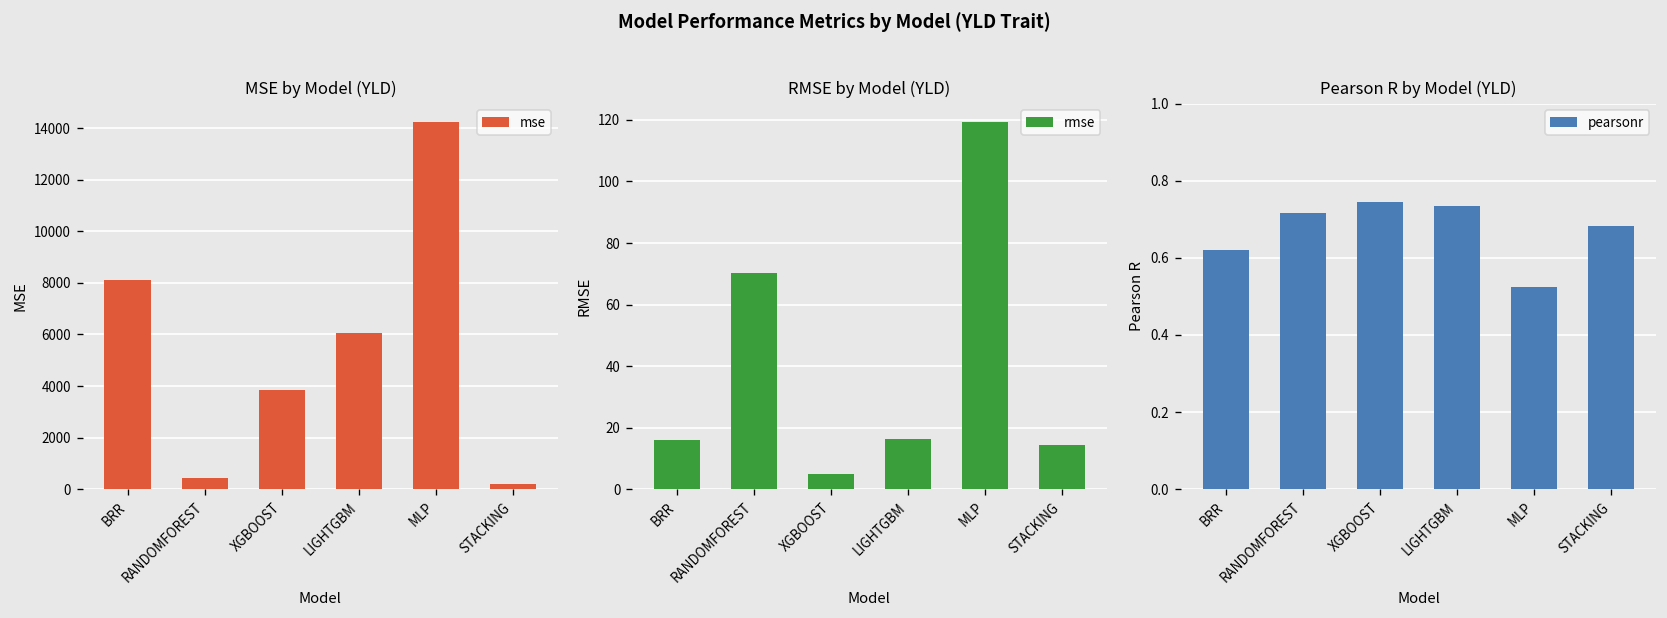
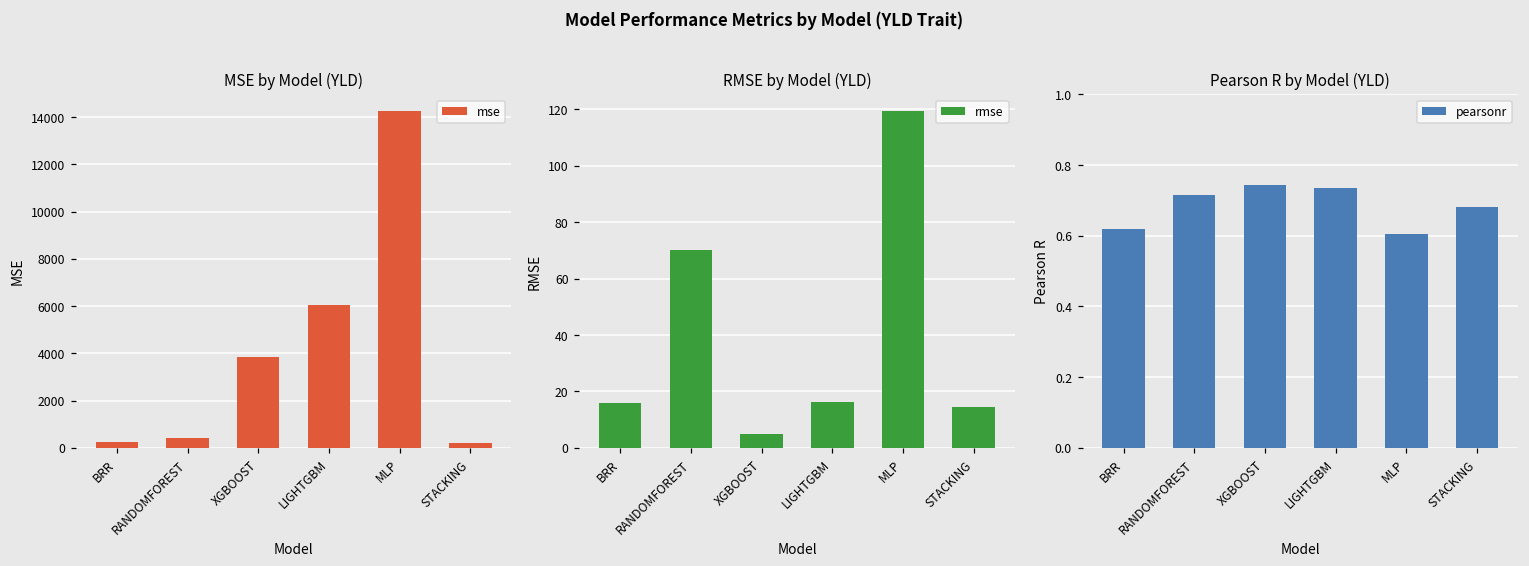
  {
    "MSE by Model (YLD)": {
-     "BRR": 8100,
+     "BRR": 300,
      "RANDOMFOREST": 400,
      "XGBOOST": 3800,
      "LIGHTGBM": 6100,
      "MLP": 14200,
      "STACKING": 200
    },
    "RMSE by Model (YLD)": {
      "BRR": 16,
      "RANDOMFOREST": 70,
      "XGBOOST": 5,
      "LIGHTGBM": 16,
      "MLP": 119,
      "STACKING": 14
    },
    "Pearson R by Model (YLD)": {
      "BRR": 0.62,
      "RANDOMFOREST": 0.72,
      "XGBOOST": 0.74,
      "LIGHTGBM": 0.74,
-     "MLP": 0.52,
+     "MLP": 0.61,
      "STACKING": 0.68
    }
  }
